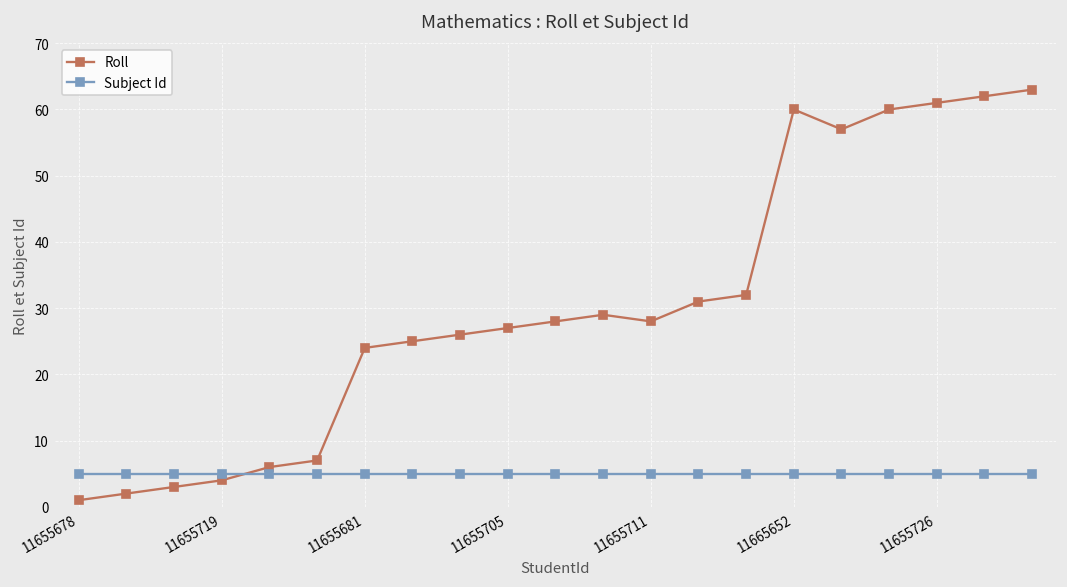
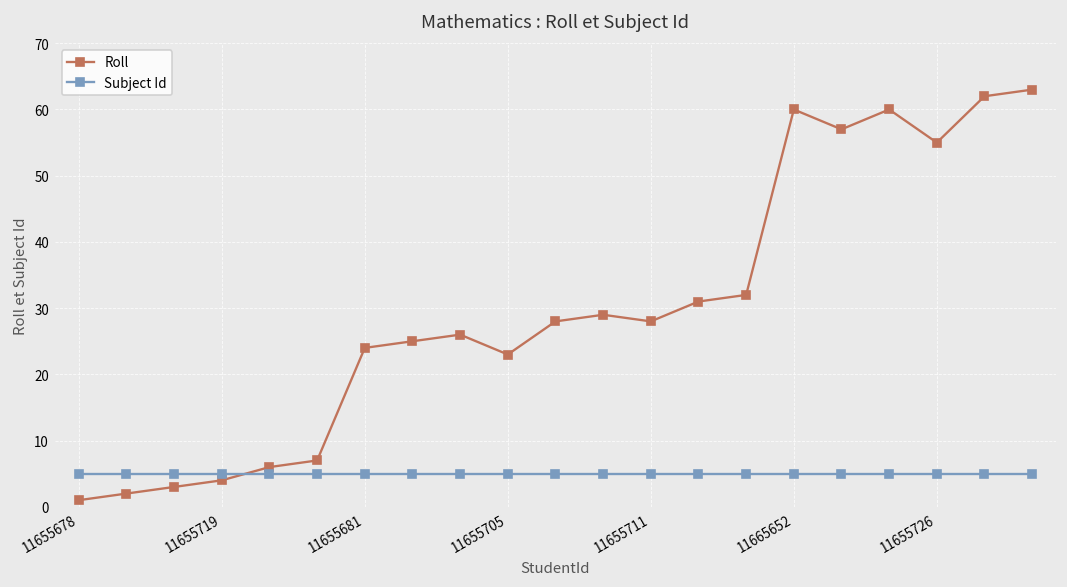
  {
    "Roll": {
      "11655678": 1,
      "11655719": 4,
      "11655681": 24,
-     "11655705": 27,
+     "11655705": 23,
      "11655711": 28,
      "11665652": 60,
-     "11655726": 61
+     "11655726": 55
    },
    "Subject Id": {
      "11655678": 5,
      "11655719": 5,
      "11655681": 5,
      "11655705": 5,
      "11655711": 5,
      "11665652": 5,
      "11655726": 5
    }
  }
